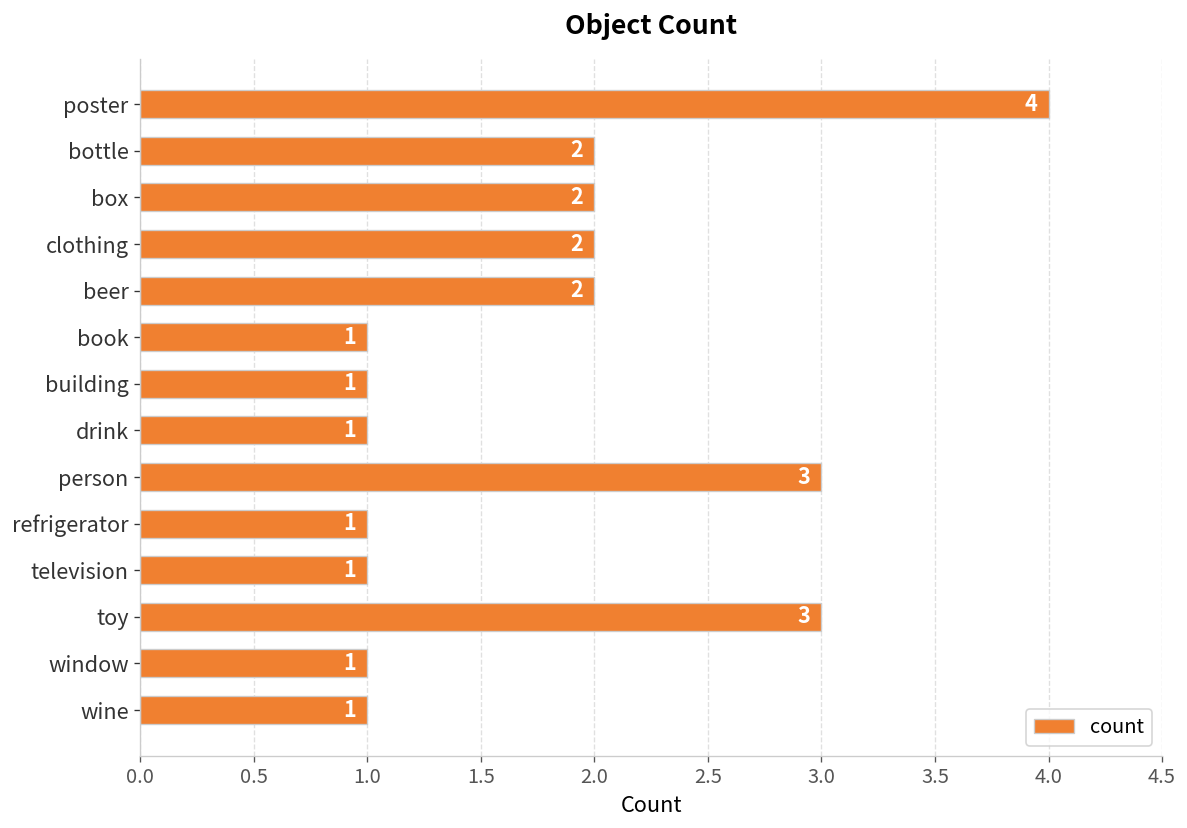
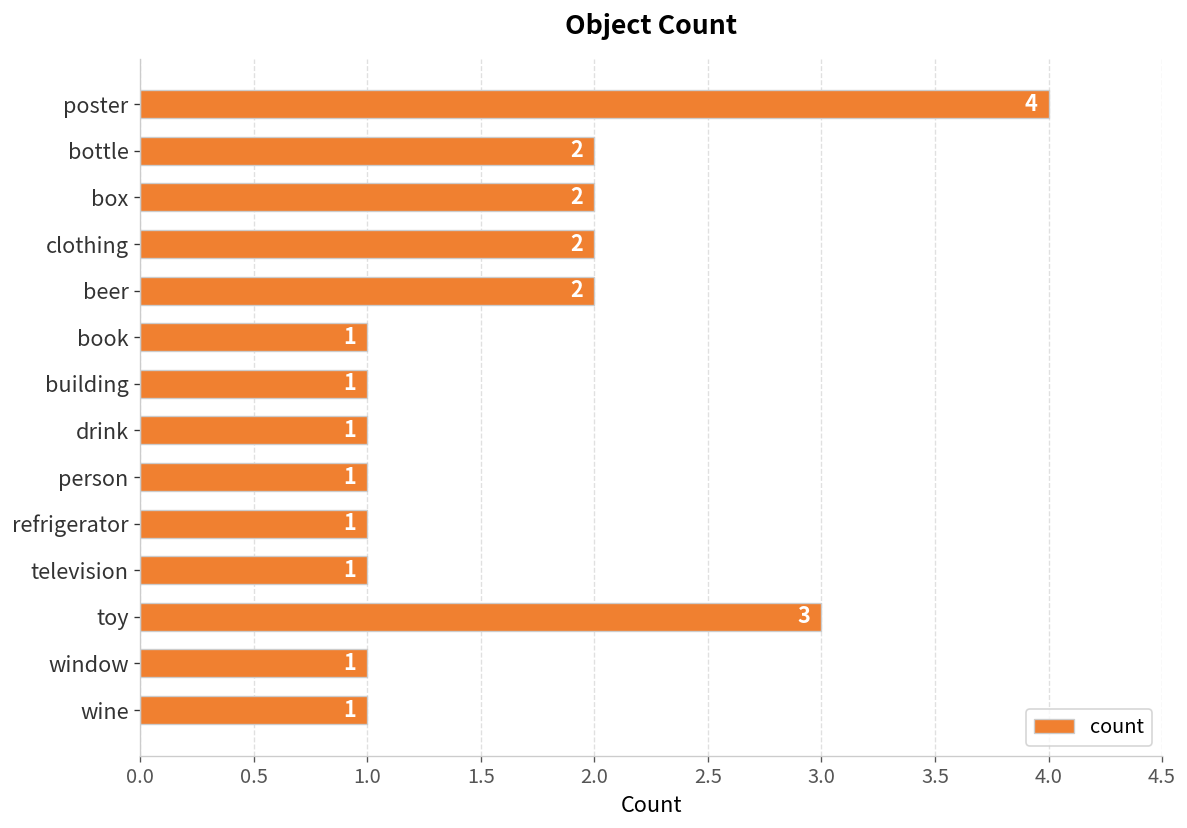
  {
    "poster": 4,
    "bottle": 2,
    "box": 2,
    "clothing": 2,
    "beer": 2,
    "book": 1,
    "building": 1,
    "drink": 1,
-   "person": 3,
+   "person": 1,
    "refrigerator": 1,
    "television": 1,
    "toy": 3,
    "window": 1,
    "wine": 1
  }
